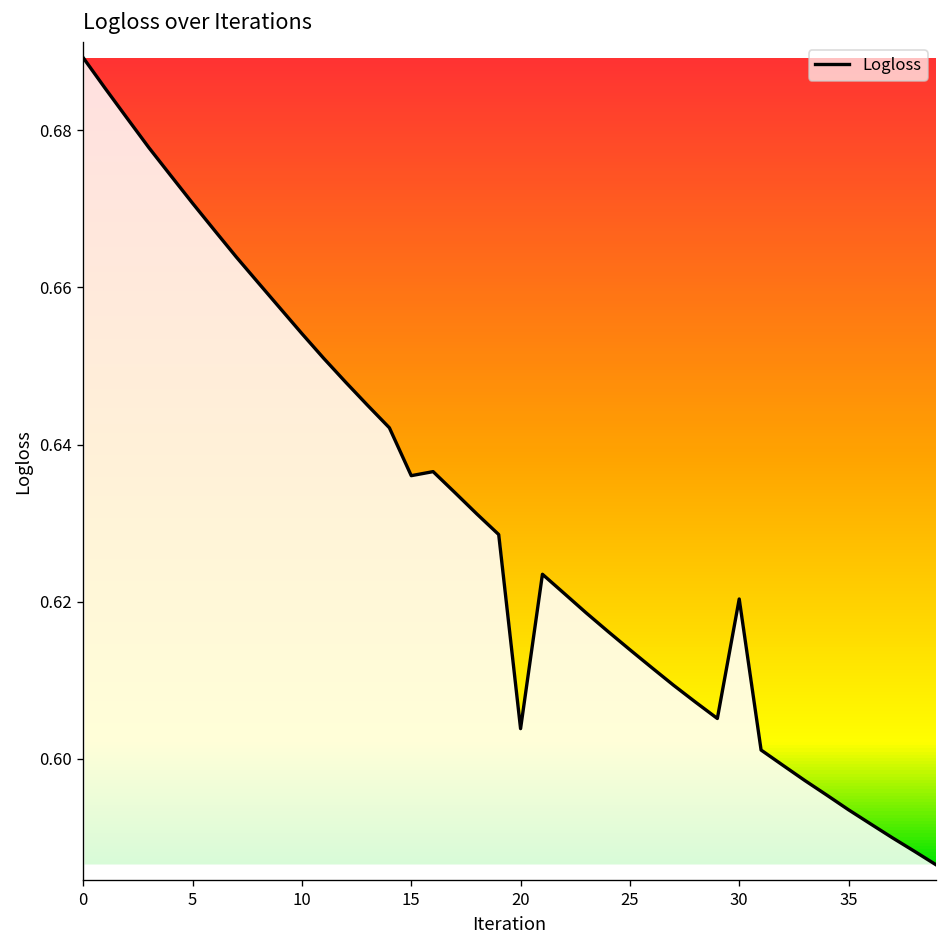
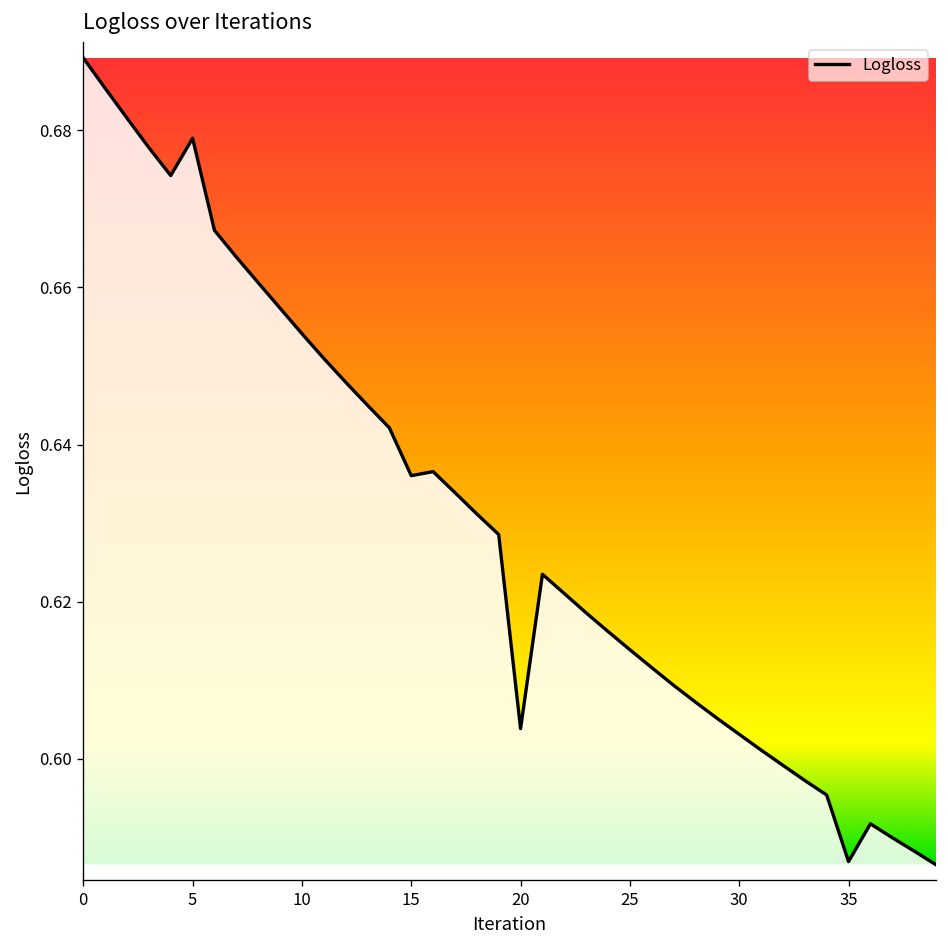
  {
    "0": 0.689,
-   "5": 0.671,
+   "5": 0.679,
    "10": 0.654,
    "15": 0.636,
    "20": 0.604,
    "25": 0.614,
-   "30": 0.620,
-   "35": 0.594
+   "30": 0.603,
+   "35": 0.587
  }
